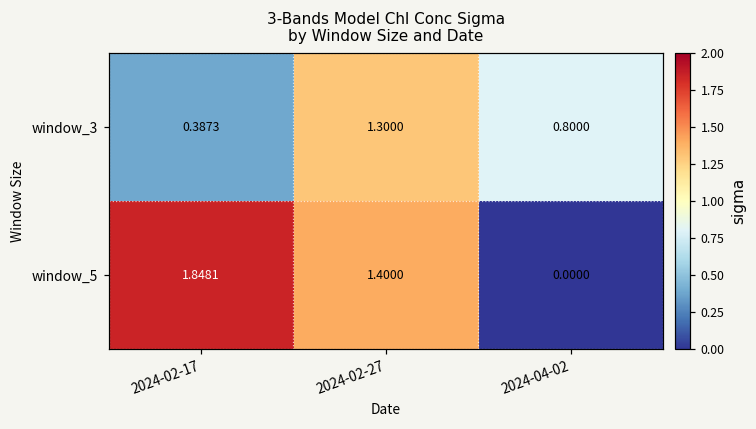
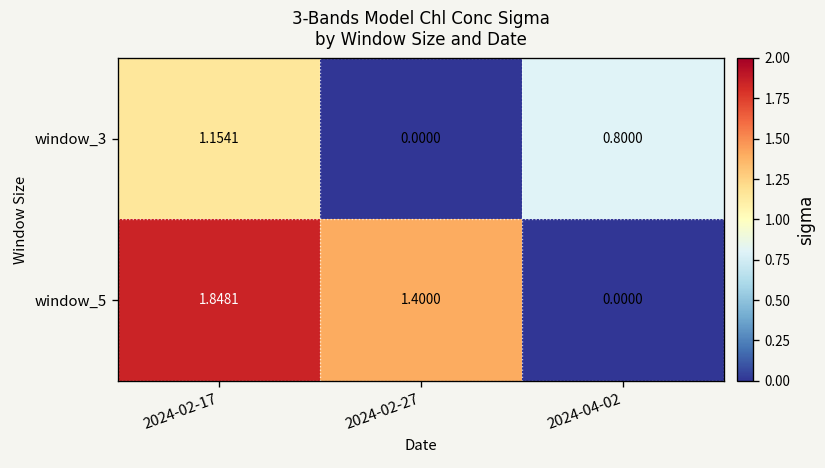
  {
    "window_3": {
-     "2024-02-17": 0.3873,
-     "2024-02-27": 1.3000,
+     "2024-02-17": 1.1541,
+     "2024-02-27": 0.0000,
      "2024-04-02": 0.8000
    },
    "window_5": {
      "2024-02-17": 1.8481,
      "2024-02-27": 1.4000,
      "2024-04-02": 0.0000
    }
  }
